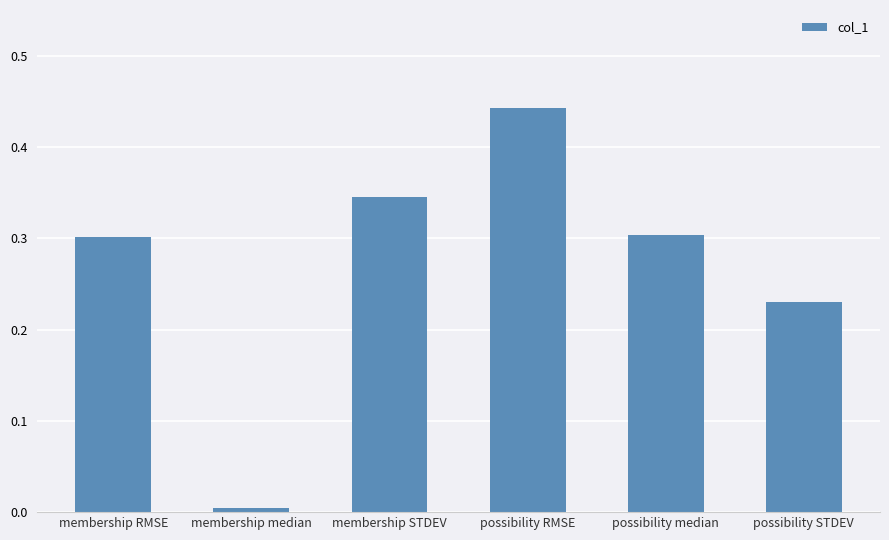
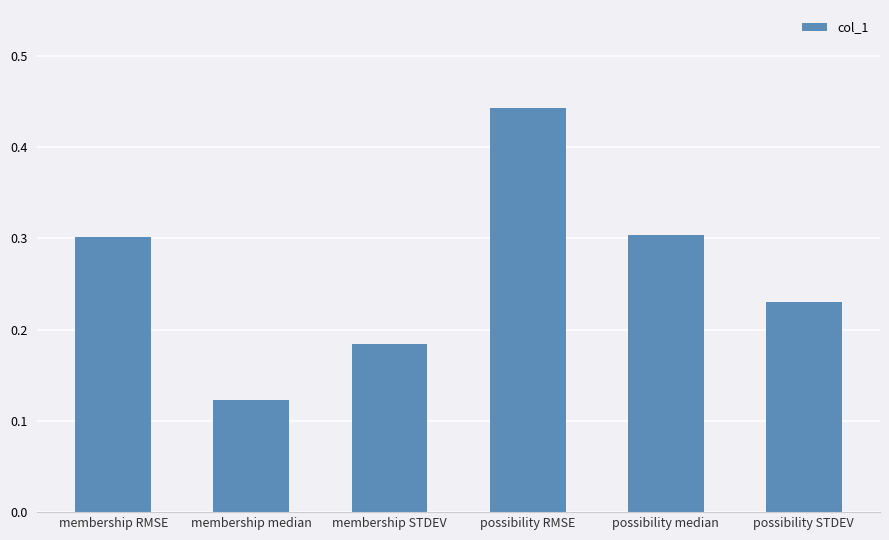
  {
    "membership RMSE": 0.30,
-   "membership median": 0.00,
-   "membership STDEV": 0.34,
+   "membership median": 0.12,
+   "membership STDEV": 0.18,
    "possibility RMSE": 0.44,
    "possibility median": 0.30,
    "possibility STDEV": 0.23
  }
